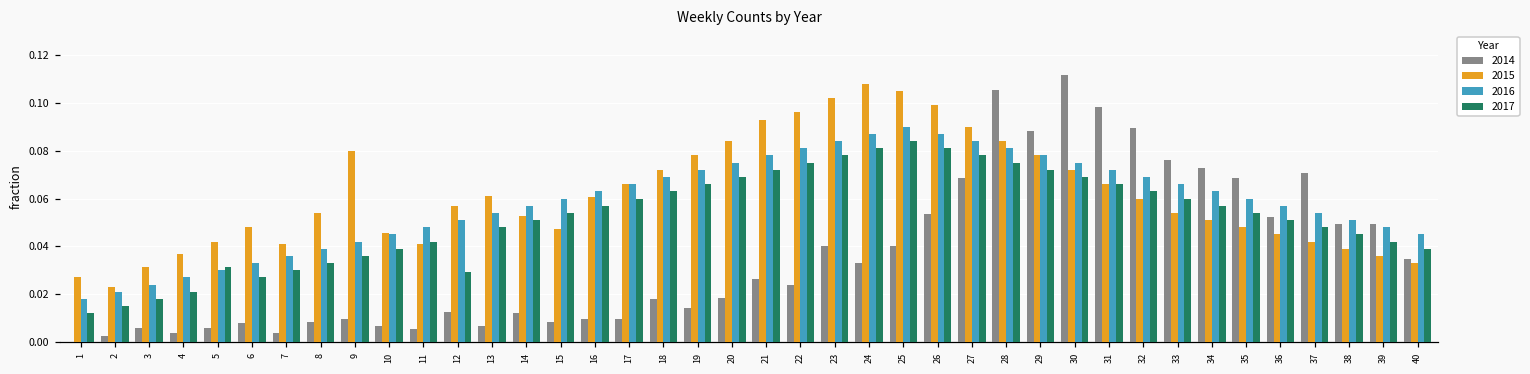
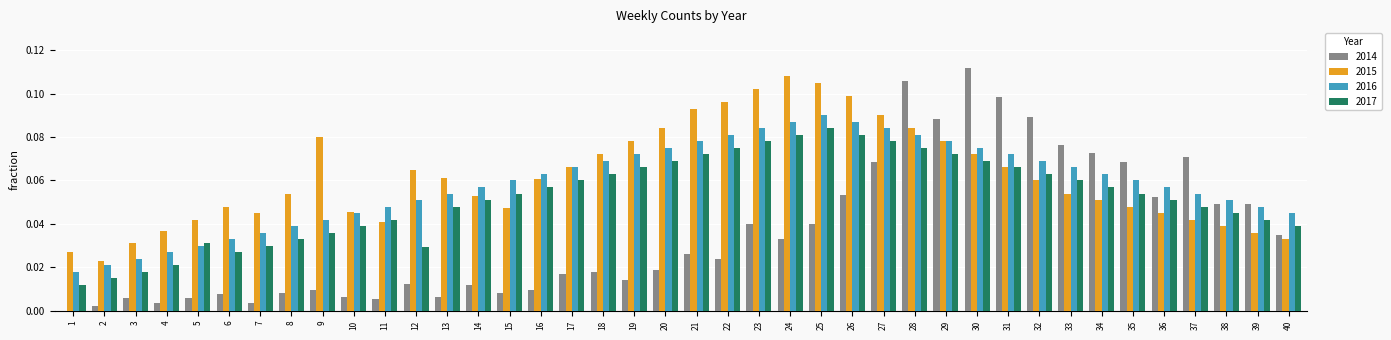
  {
    "2014": {
      "1": 0.000,
      "2": 0.002,
      "3": 0.006,
      "4": 0.004,
      "5": 0.006,
      "6": 0.008,
      "7": 0.004,
      "8": 0.008,
      "9": 0.010,
      "10": 0.007,
      "11": 0.005,
      "12": 0.013,
      "13": 0.007,
      "14": 0.012,
      "15": 0.008,
      "16": 0.010,
-     "17": 0.010,
+     "17": 0.017,
      "18": 0.018,
      "19": 0.014,
      "20": 0.019,
      "21": 0.026,
      "22": 0.024,
      "23": 0.040,
      "24": 0.033,
      "25": 0.040,
      "26": 0.053,
      "27": 0.068,
      "28": 0.106,
      "29": 0.088,
      "30": 0.112,
      "31": 0.098,
      "32": 0.089,
      "33": 0.076,
      "34": 0.073,
      "35": 0.068,
      "36": 0.052,
      "37": 0.071,
      "38": 0.049,
      "39": 0.049,
      "40": 0.035
    },
    "2015": {
      "1": 0.027,
      "2": 0.023,
      "3": 0.031,
      "4": 0.037,
      "5": 0.042,
      "6": 0.048,
-     "7": 0.041,
+     "7": 0.045,
      "8": 0.054,
      "9": 0.080,
      "10": 0.046,
      "11": 0.041,
-     "12": 0.057,
+     "12": 0.065,
      "13": 0.061,
      "14": 0.053,
      "15": 0.047,
      "16": 0.061,
      "17": 0.066,
      "18": 0.072,
      "19": 0.078,
      "20": 0.084,
      "21": 0.093,
      "22": 0.096,
      "23": 0.102,
      "24": 0.108,
      "25": 0.105,
      "26": 0.099,
      "27": 0.090,
      "28": 0.084,
      "29": 0.078,
      "30": 0.072,
      "31": 0.066,
      "32": 0.060,
      "33": 0.054,
      "34": 0.051,
      "35": 0.048,
      "36": 0.045,
      "37": 0.042,
      "38": 0.039,
      "39": 0.036,
      "40": 0.033
    },
    "2016": {
      "1": 0.018,
      "2": 0.021,
      "3": 0.024,
      "4": 0.027,
      "5": 0.030,
      "6": 0.033,
      "7": 0.036,
      "8": 0.039,
      "9": 0.042,
      "10": 0.045,
      "11": 0.048,
      "12": 0.051,
      "13": 0.054,
      "14": 0.057,
      "15": 0.060,
      "16": 0.063,
      "17": 0.066,
      "18": 0.069,
      "19": 0.072,
      "20": 0.075,
      "21": 0.078,
      "22": 0.081,
      "23": 0.084,
      "24": 0.087,
      "25": 0.090,
      "26": 0.087,
      "27": 0.084,
      "28": 0.081,
      "29": 0.078,
      "30": 0.075,
      "31": 0.072,
      "32": 0.069,
      "33": 0.066,
      "34": 0.063,
      "35": 0.060,
      "36": 0.057,
      "37": 0.054,
      "38": 0.051,
      "39": 0.048,
      "40": 0.045
    },
    "2017": {
      "1": 0.012,
      "2": 0.015,
      "3": 0.018,
      "4": 0.021,
      "5": 0.031,
      "6": 0.027,
      "7": 0.030,
      "8": 0.033,
      "9": 0.036,
      "10": 0.039,
      "11": 0.042,
      "12": 0.029,
      "13": 0.048,
      "14": 0.051,
      "15": 0.054,
      "16": 0.057,
      "17": 0.060,
      "18": 0.063,
      "19": 0.066,
      "20": 0.069,
      "21": 0.072,
      "22": 0.075,
      "23": 0.078,
      "24": 0.081,
      "25": 0.084,
      "26": 0.081,
      "27": 0.078,
      "28": 0.075,
      "29": 0.072,
      "30": 0.069,
      "31": 0.066,
      "32": 0.063,
      "33": 0.060,
      "34": 0.057,
      "35": 0.054,
      "36": 0.051,
      "37": 0.048,
      "38": 0.045,
      "39": 0.042,
      "40": 0.039
    }
  }
